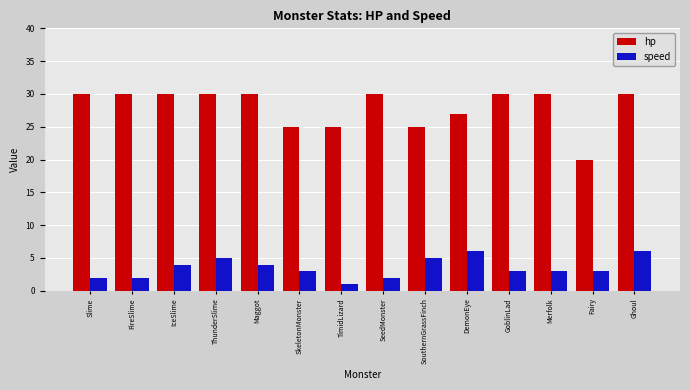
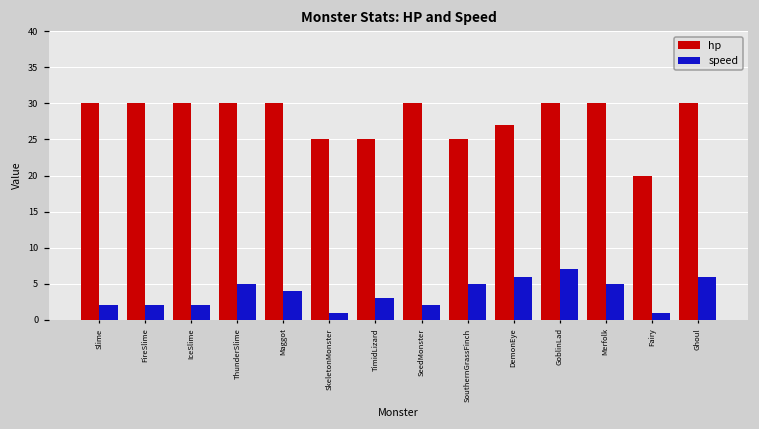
  {
    "hp": {
      "Slime": 30,
      "FireSlime": 30,
      "IceSlime": 30,
      "ThunderSlime": 30,
      "Maggot": 30,
      "SkeletonMonster": 25,
      "TimidLizard": 25,
      "SeedMonster": 30,
      "SouthernGrassFinch": 25,
      "DemonEye": 27,
      "GoblinLad": 30,
      "Merfolk": 30,
      "Fairy": 20,
      "Ghoul": 30
    },
    "speed": {
      "Slime": 2,
      "FireSlime": 2,
-     "IceSlime": 4,
+     "IceSlime": 2,
      "ThunderSlime": 5,
      "Maggot": 4,
-     "SkeletonMonster": 3,
-     "TimidLizard": 1,
+     "SkeletonMonster": 1,
+     "TimidLizard": 3,
      "SeedMonster": 2,
      "SouthernGrassFinch": 5,
      "DemonEye": 6,
-     "GoblinLad": 3,
-     "Merfolk": 3,
-     "Fairy": 3,
+     "GoblinLad": 7,
+     "Merfolk": 5,
+     "Fairy": 1,
      "Ghoul": 6
    }
  }
